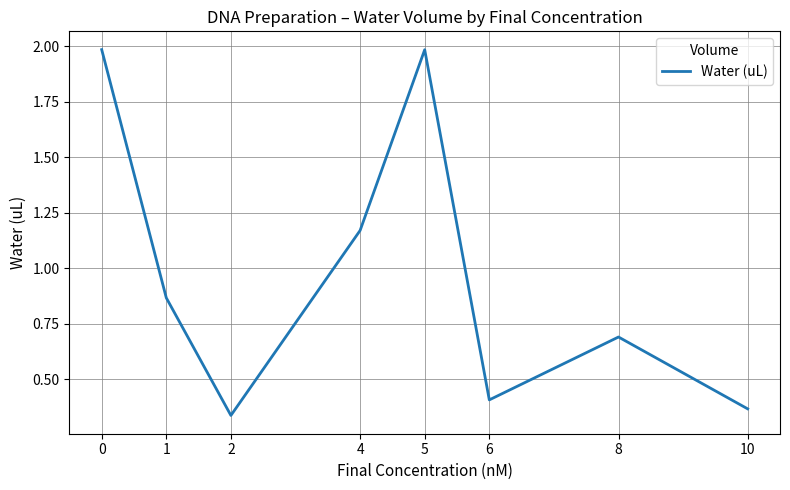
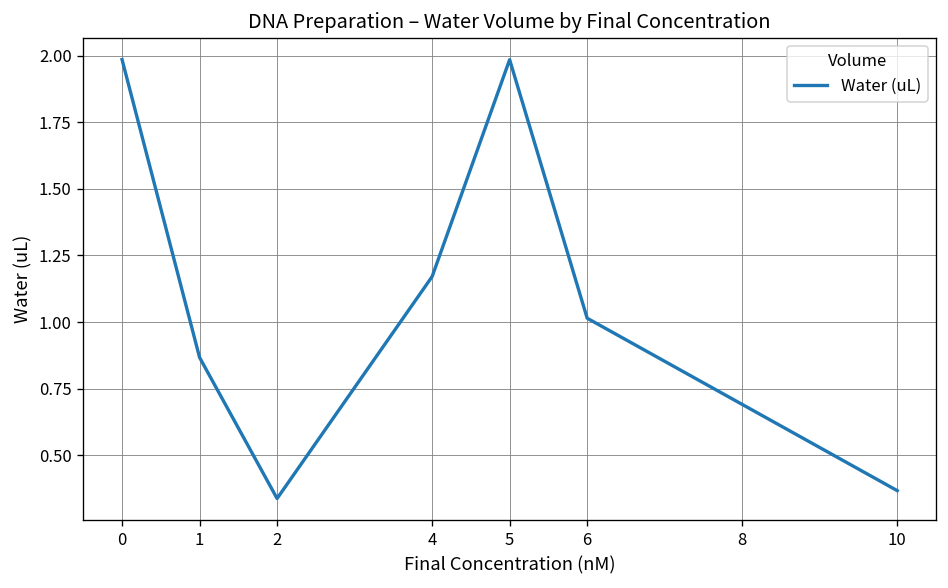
  {
    "0": 1.98,
    "1": 0.87,
    "2": 0.34,
    "4": 1.17,
    "5": 1.98,
-   "6": 0.41,
+   "6": 1.01,
    "8": 0.69,
    "10": 0.37
  }
